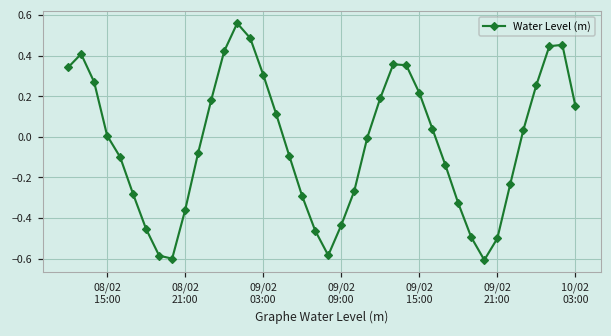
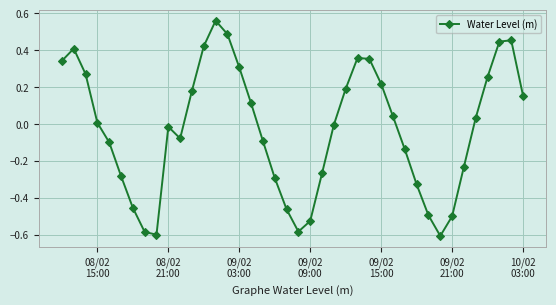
  {
    "08/02 15:00": 0.01,
-   "08/02 21:00": -0.36,
+   "08/02 21:00": -0.02,
    "09/02 03:00": 0.31,
-   "09/02 09:00": -0.44,
+   "09/02 09:00": -0.53,
    "09/02 15:00": 0.22,
    "09/02 21:00": -0.50,
    "10/02 03:00": 0.15
  }
